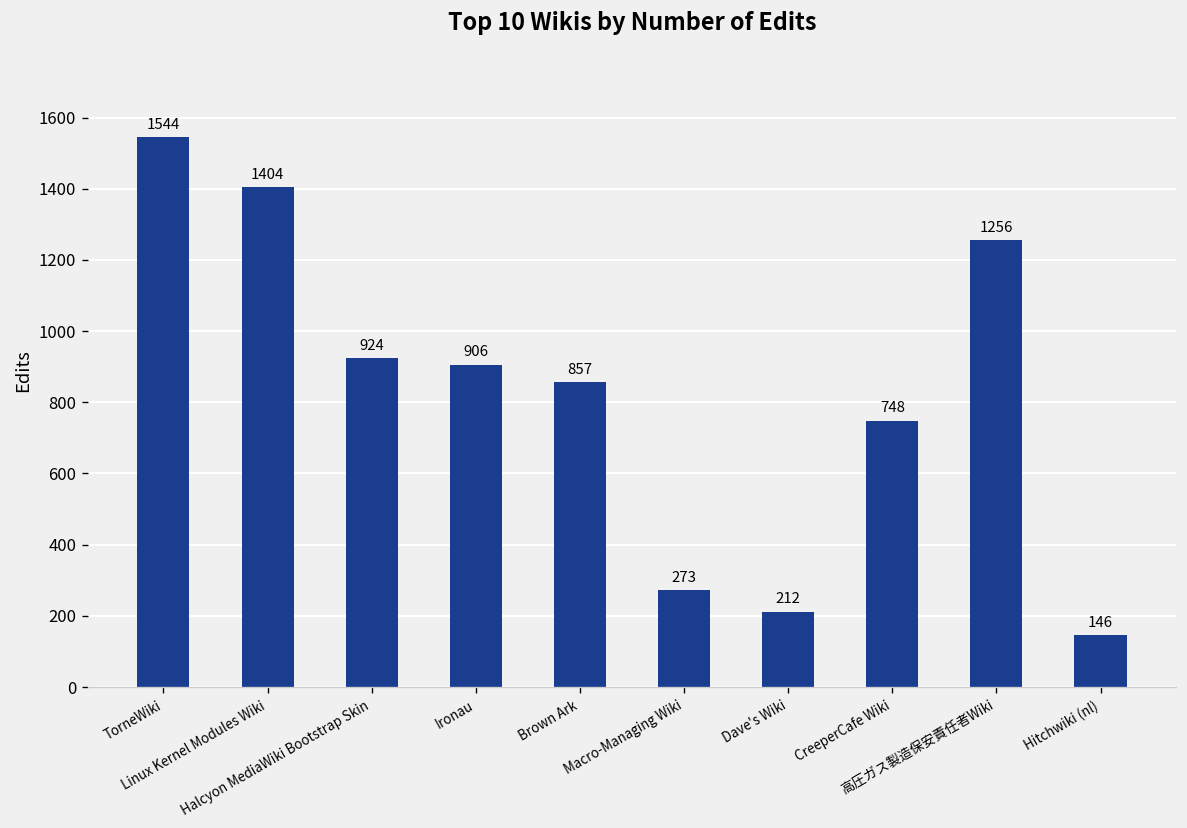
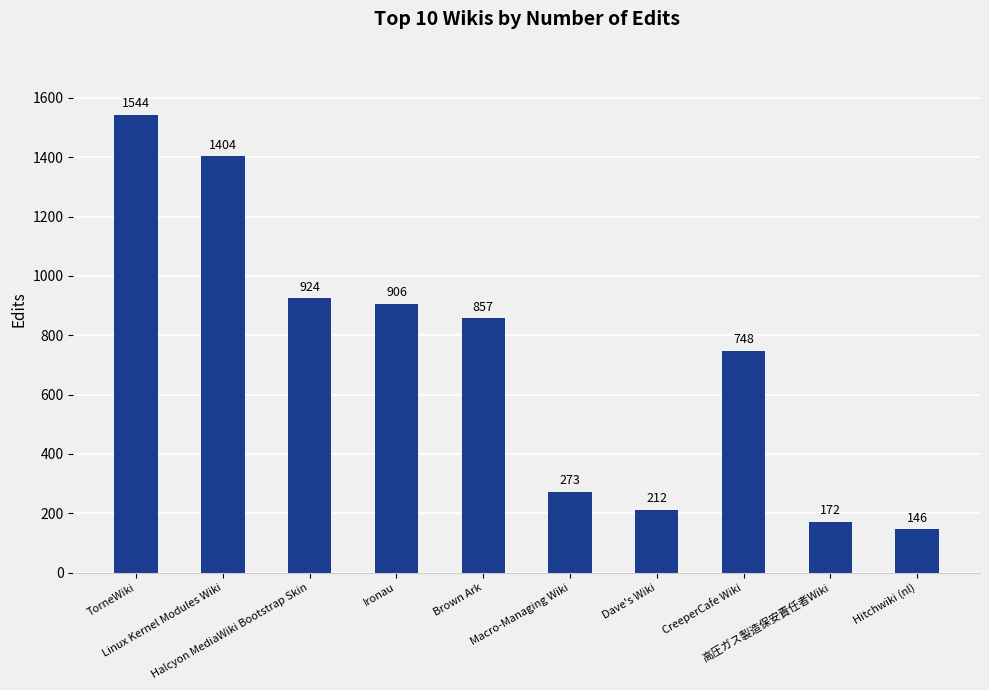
  {
    "TorneWiki": 1544,
    "Linux Kernel Modules Wiki": 1404,
    "Halcyon MediaWiki Bootstrap Skin": 924,
    "Ironau": 906,
    "Brown Ark": 857,
    "Macro-Managing Wiki": 273,
    "Dave's Wiki": 212,
    "CreeperCafe Wiki": 748,
-   "高圧ガス製造保安責任者Wiki": 1256,
+   "高圧ガス製造保安責任者Wiki": 172,
    "Hitchwiki (nl)": 146
  }
